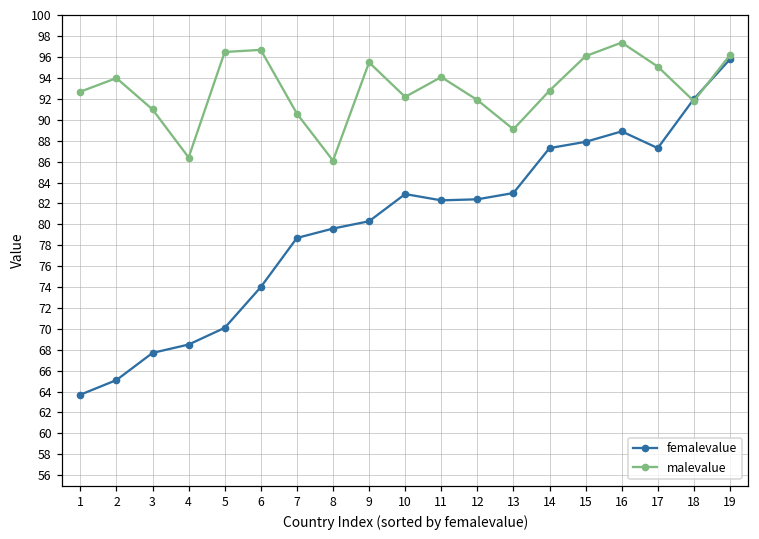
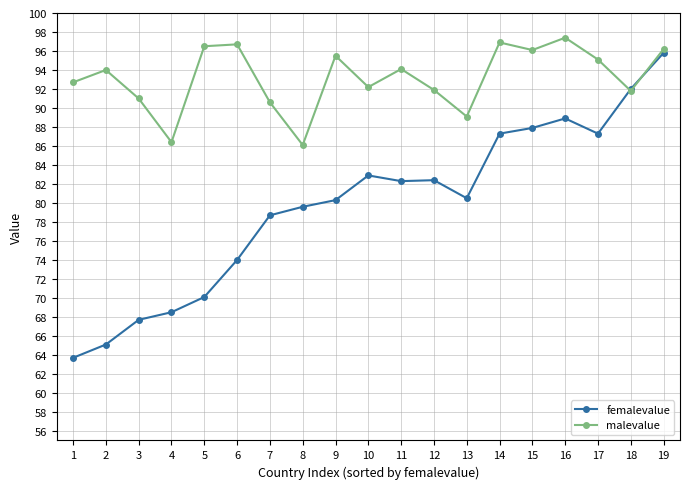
  {
    "femalevalue": {
      "1": 64,
      "2": 65,
      "3": 68,
      "4": 69,
      "5": 70,
      "6": 74,
      "7": 79,
      "8": 80,
      "9": 80,
      "10": 83,
      "11": 82,
      "12": 82,
-     "13": 83,
+     "13": 81,
      "14": 87,
      "15": 88,
      "16": 89,
      "17": 87,
      "19": 96
    },
    "malevalue": {
      "1": 93,
      "2": 94,
      "3": 91,
      "4": 86,
      "5": 97,
      "6": 97,
      "7": 91,
      "8": 86,
      "9": 96,
      "10": 92,
      "11": 94,
      "12": 92,
      "13": 89,
-     "14": 93,
+     "14": 97,
      "15": 96,
      "16": 97,
      "17": 95,
      "19": 96
    }
  }
